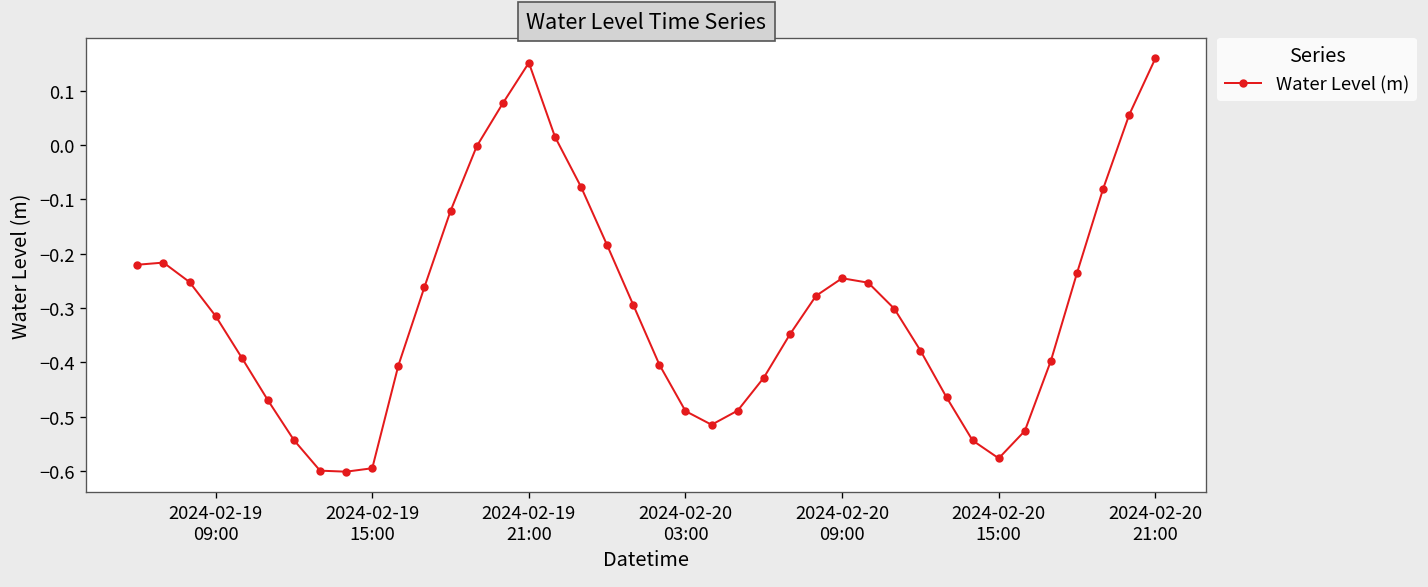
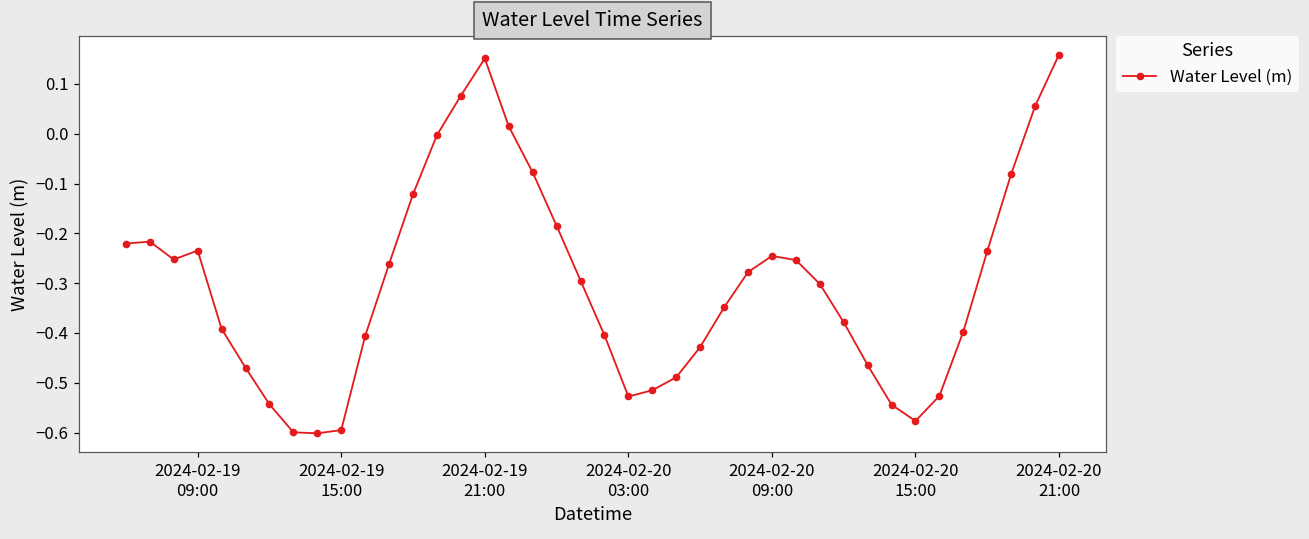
  {
-   "2024-02-19 09:00": -0.31,
+   "2024-02-19 09:00": -0.23,
    "2024-02-19 15:00": -0.60,
    "2024-02-19 21:00": 0.15,
-   "2024-02-20 03:00": -0.49,
+   "2024-02-20 03:00": -0.53,
    "2024-02-20 09:00": -0.25,
    "2024-02-20 15:00": -0.58,
    "2024-02-20 21:00": 0.16
  }
